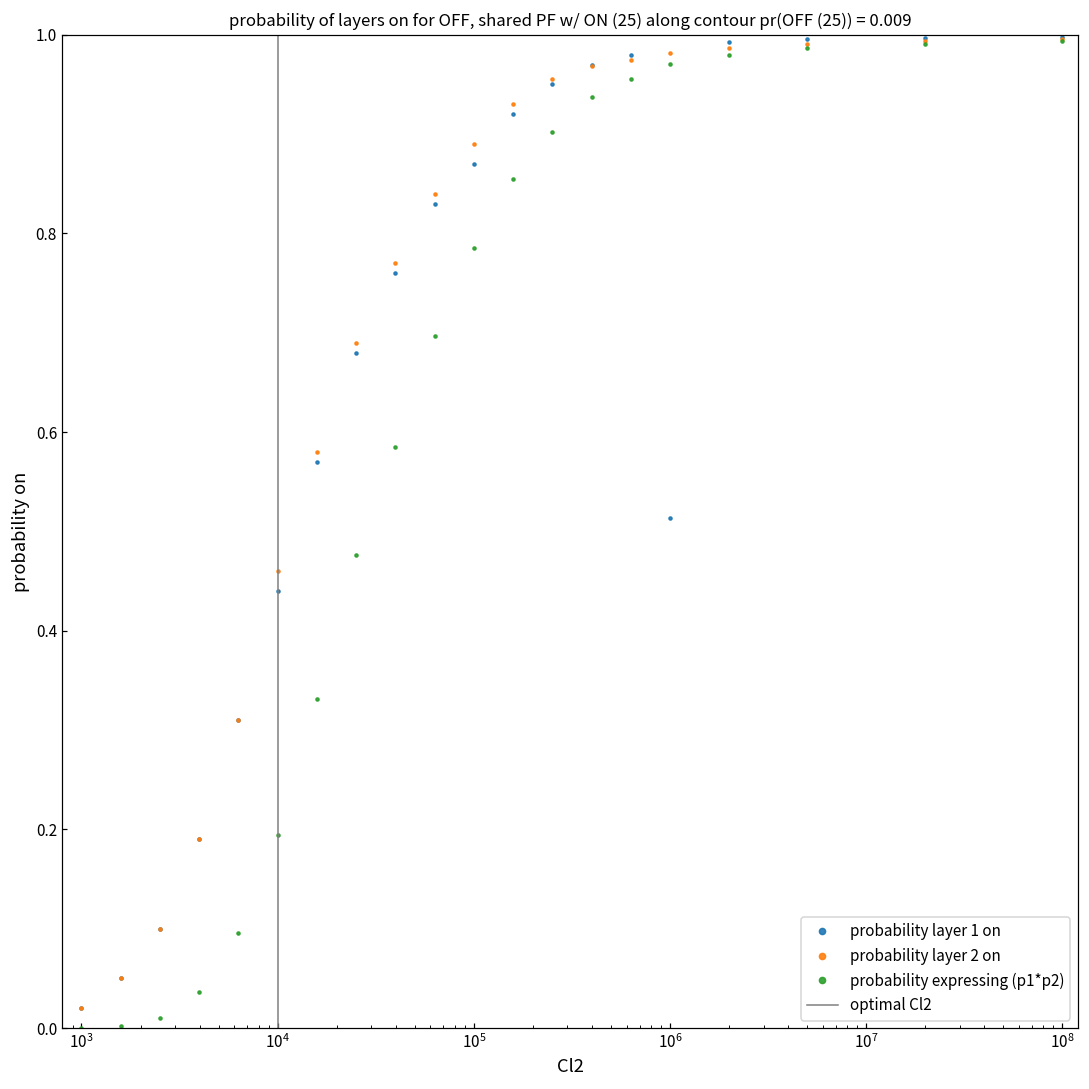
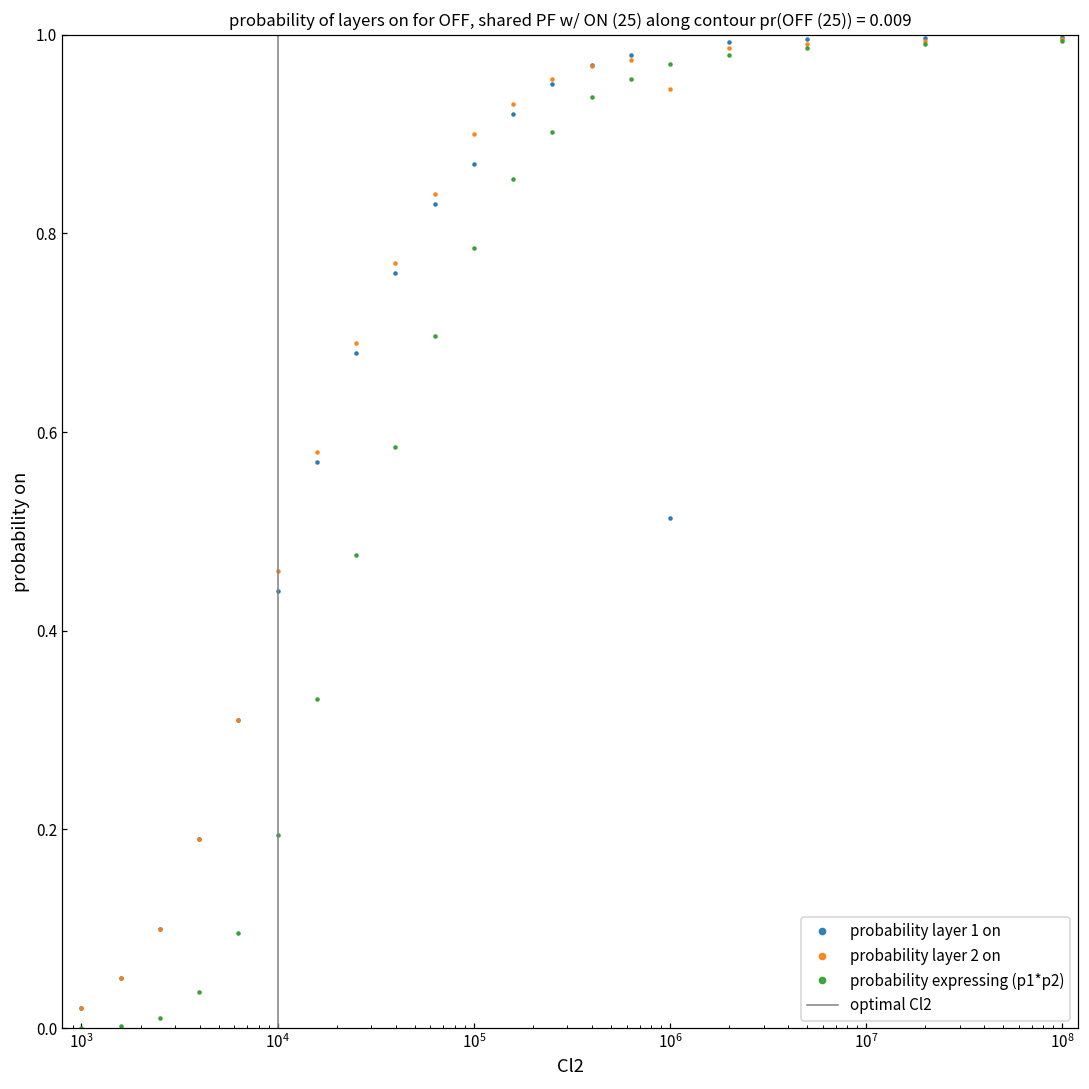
  {
    "probability layer 1 on": {
      "10^4": 0.44,
      "10^5": 0.87,
      "10^6": 0.51
    },
    "probability layer 2 on": {
      "10^4": 0.46,
-     "10^5": 0.89,
-     "10^6": 0.98
+     "10^5": 0.90,
+     "10^6": 0.95
    },
    "probability expressing (p1*p2)": {
      "10^3": 0.00,
      "10^4": 0.19,
      "10^5": 0.79,
      "10^6": 0.97
    }
  }
